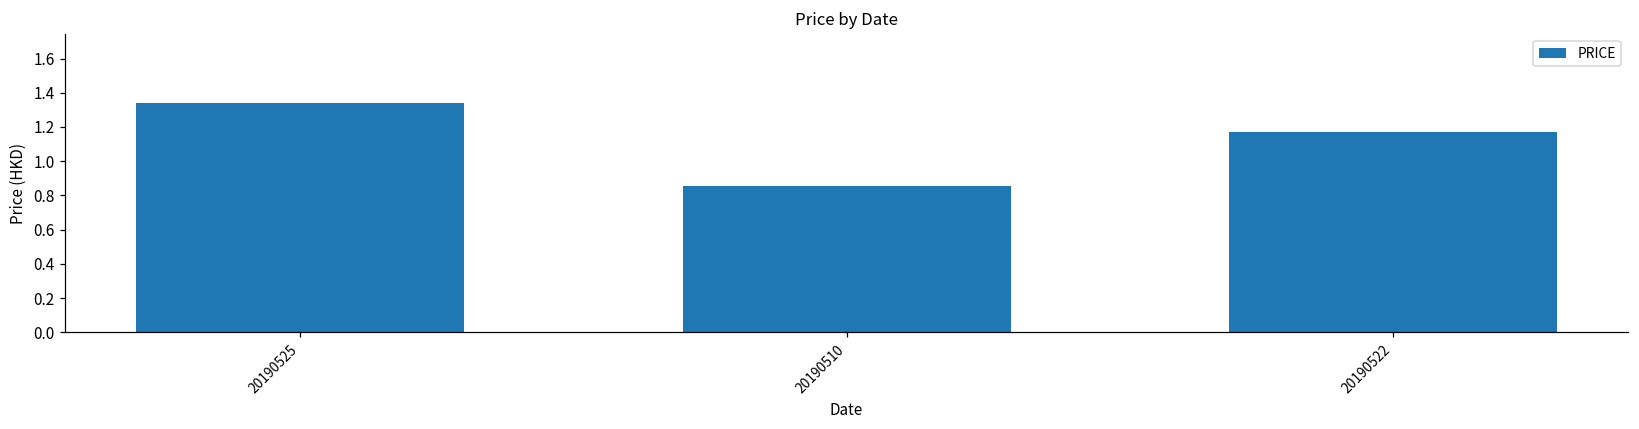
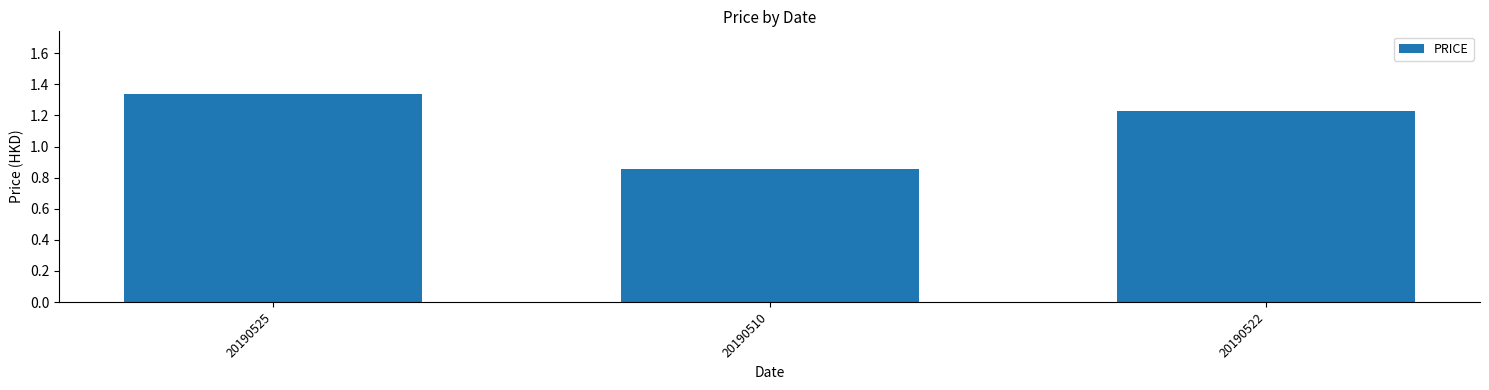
  {
    "20190525": 1.34,
    "20190510": 0.85,
-   "20190522": 1.17
+   "20190522": 1.23
  }
